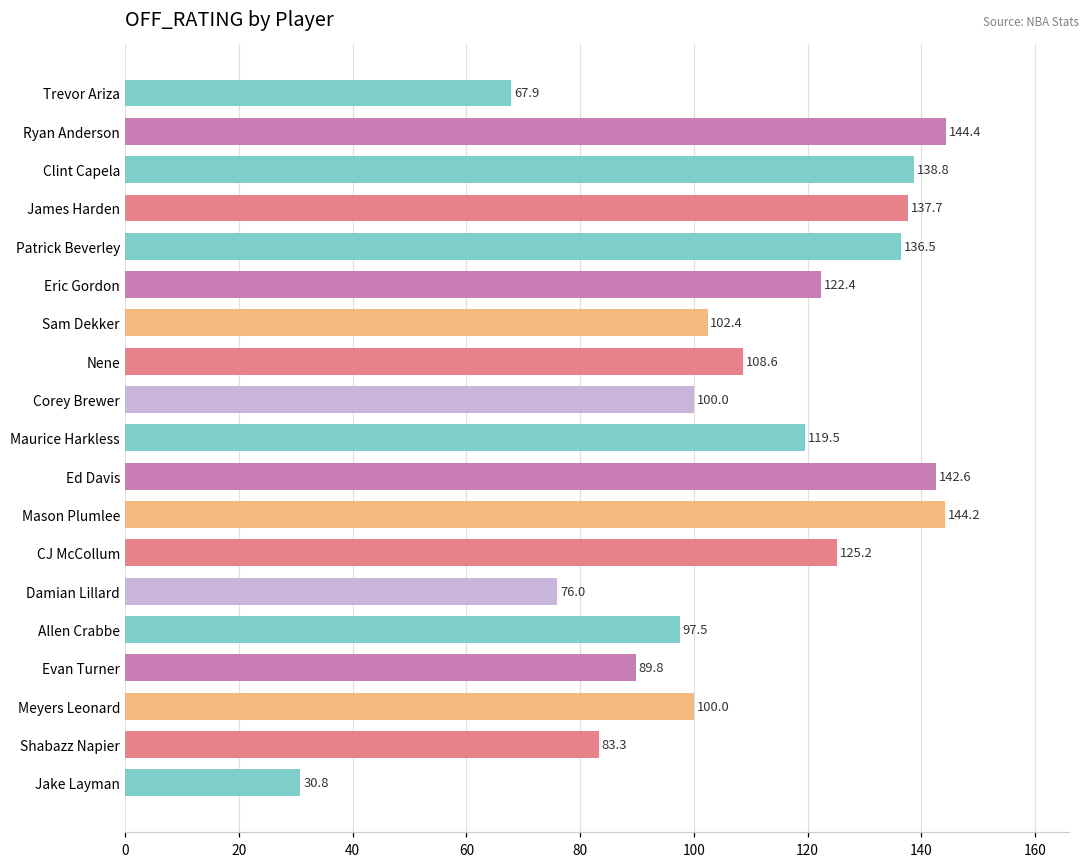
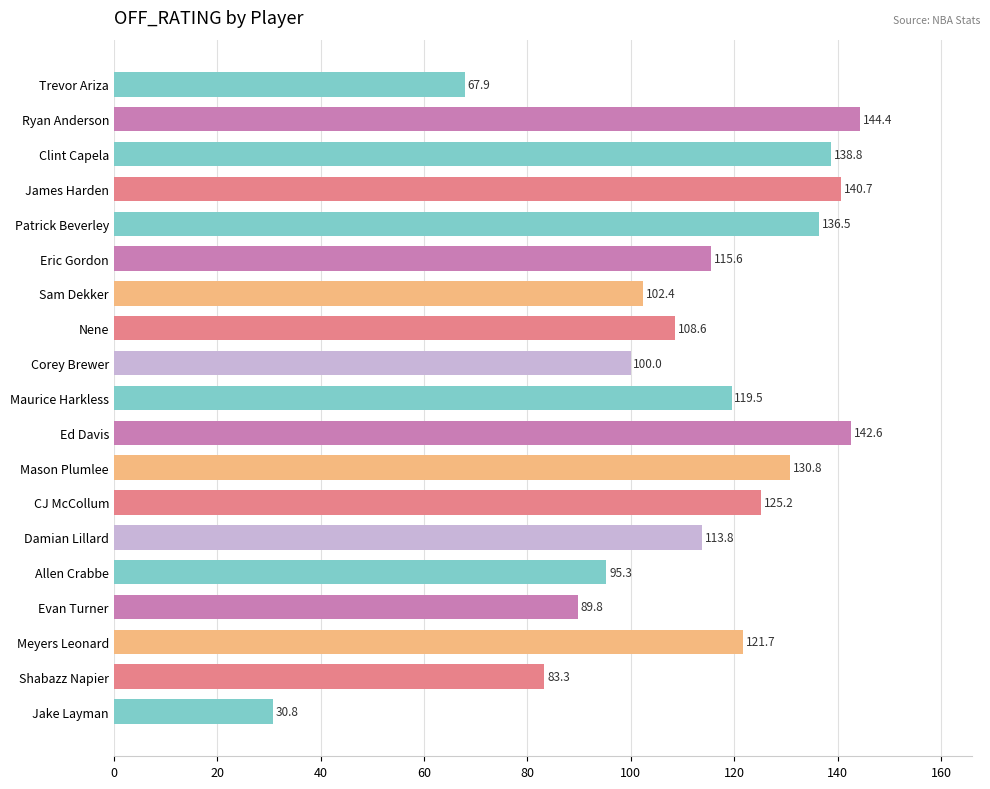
  {
    "Trevor Ariza": 67.9,
    "Ryan Anderson": 144.4,
    "Clint Capela": 138.8,
-   "James Harden": 137.7,
+   "James Harden": 140.7,
    "Patrick Beverley": 136.5,
-   "Eric Gordon": 122.4,
+   "Eric Gordon": 115.6,
    "Sam Dekker": 102.4,
    "Nene": 108.6,
    "Corey Brewer": 100.0,
    "Maurice Harkless": 119.5,
    "Ed Davis": 142.6,
-   "Mason Plumlee": 144.2,
+   "Mason Plumlee": 130.8,
    "CJ McCollum": 125.2,
-   "Damian Lillard": 76.0,
-   "Allen Crabbe": 97.5,
+   "Damian Lillard": 113.8,
+   "Allen Crabbe": 95.3,
    "Evan Turner": 89.8,
-   "Meyers Leonard": 100.0,
+   "Meyers Leonard": 121.7,
    "Shabazz Napier": 83.3,
    "Jake Layman": 30.8
  }
